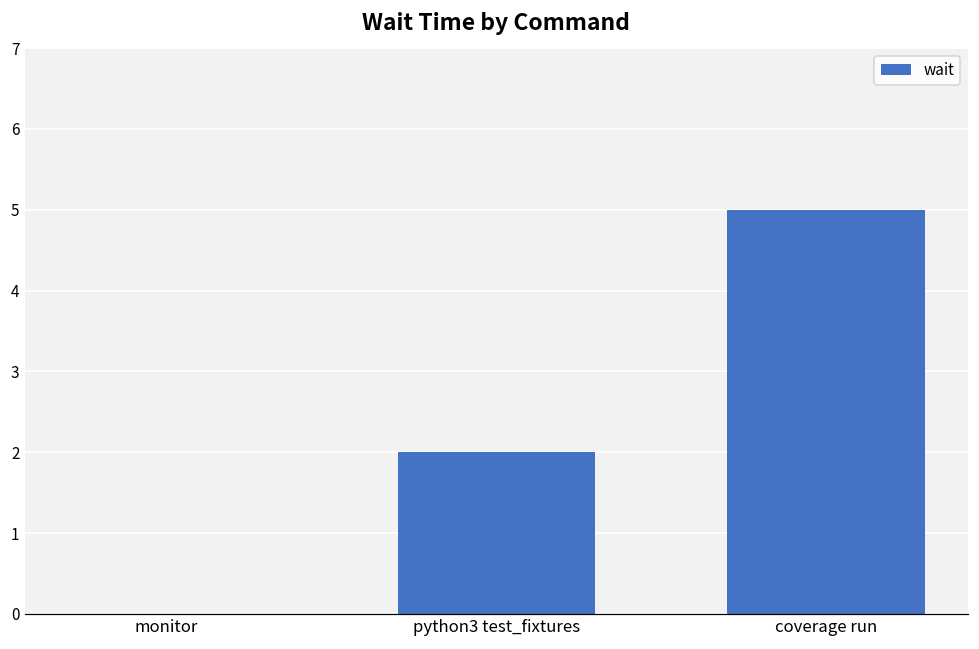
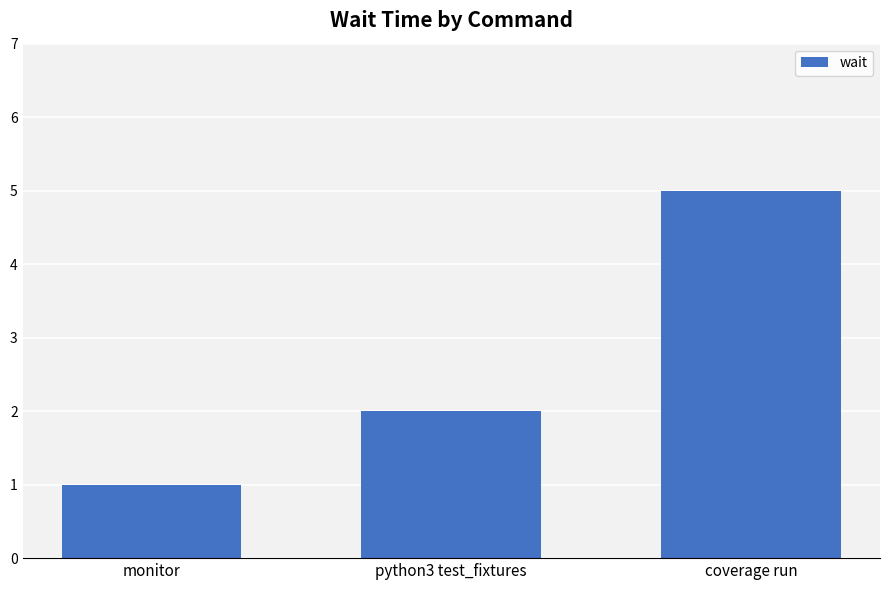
  {
-   "monitor": 0,
+   "monitor": 1,
    "python3 test_fixtures": 2,
    "coverage run": 5
  }
